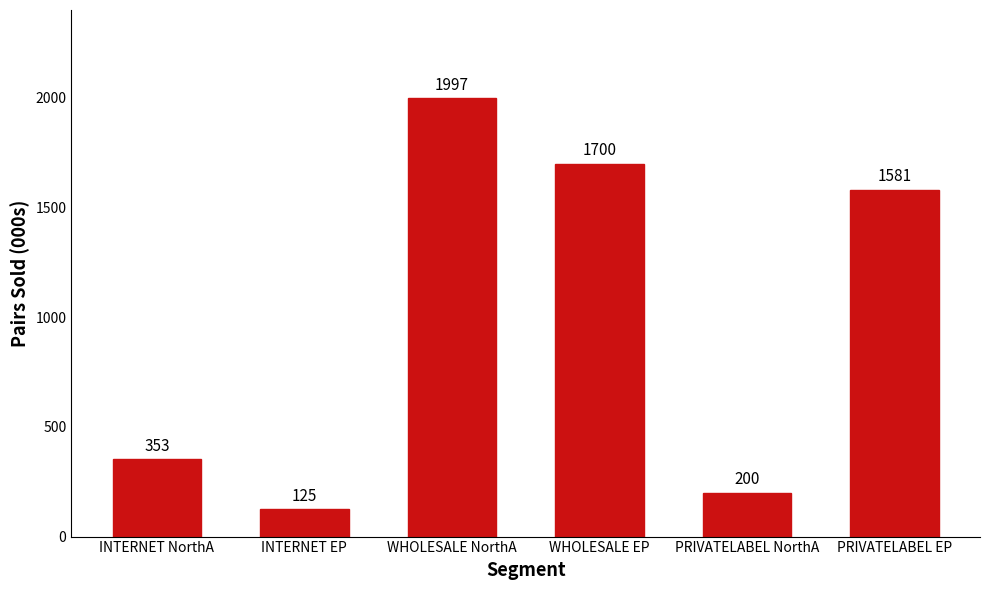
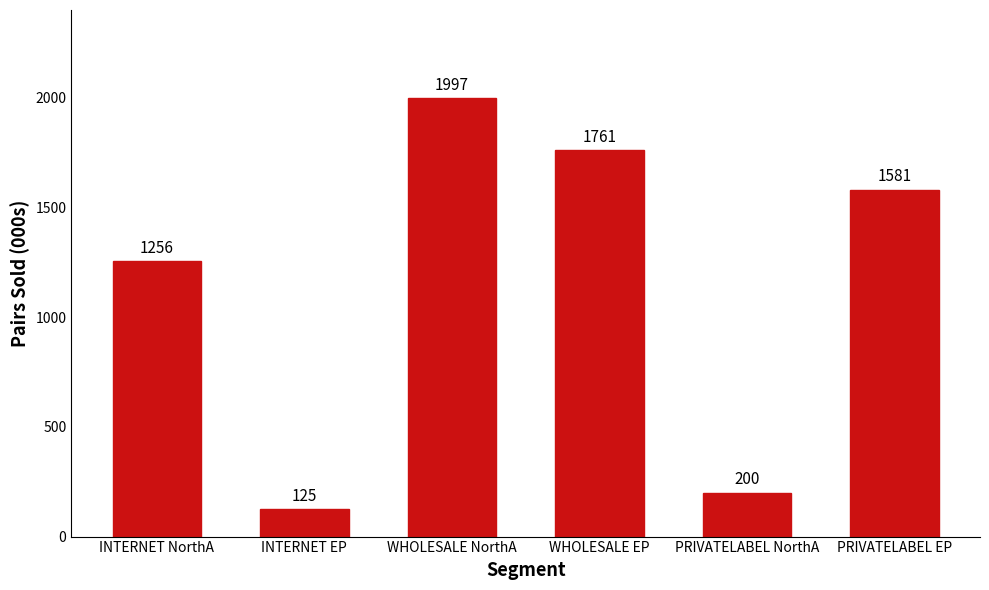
  {
-   "INTERNET NorthA": 353,
+   "INTERNET NorthA": 1256,
    "INTERNET EP": 125,
    "WHOLESALE NorthA": 1997,
-   "WHOLESALE EP": 1700,
+   "WHOLESALE EP": 1761,
    "PRIVATELABEL NorthA": 200,
    "PRIVATELABEL EP": 1581
  }
